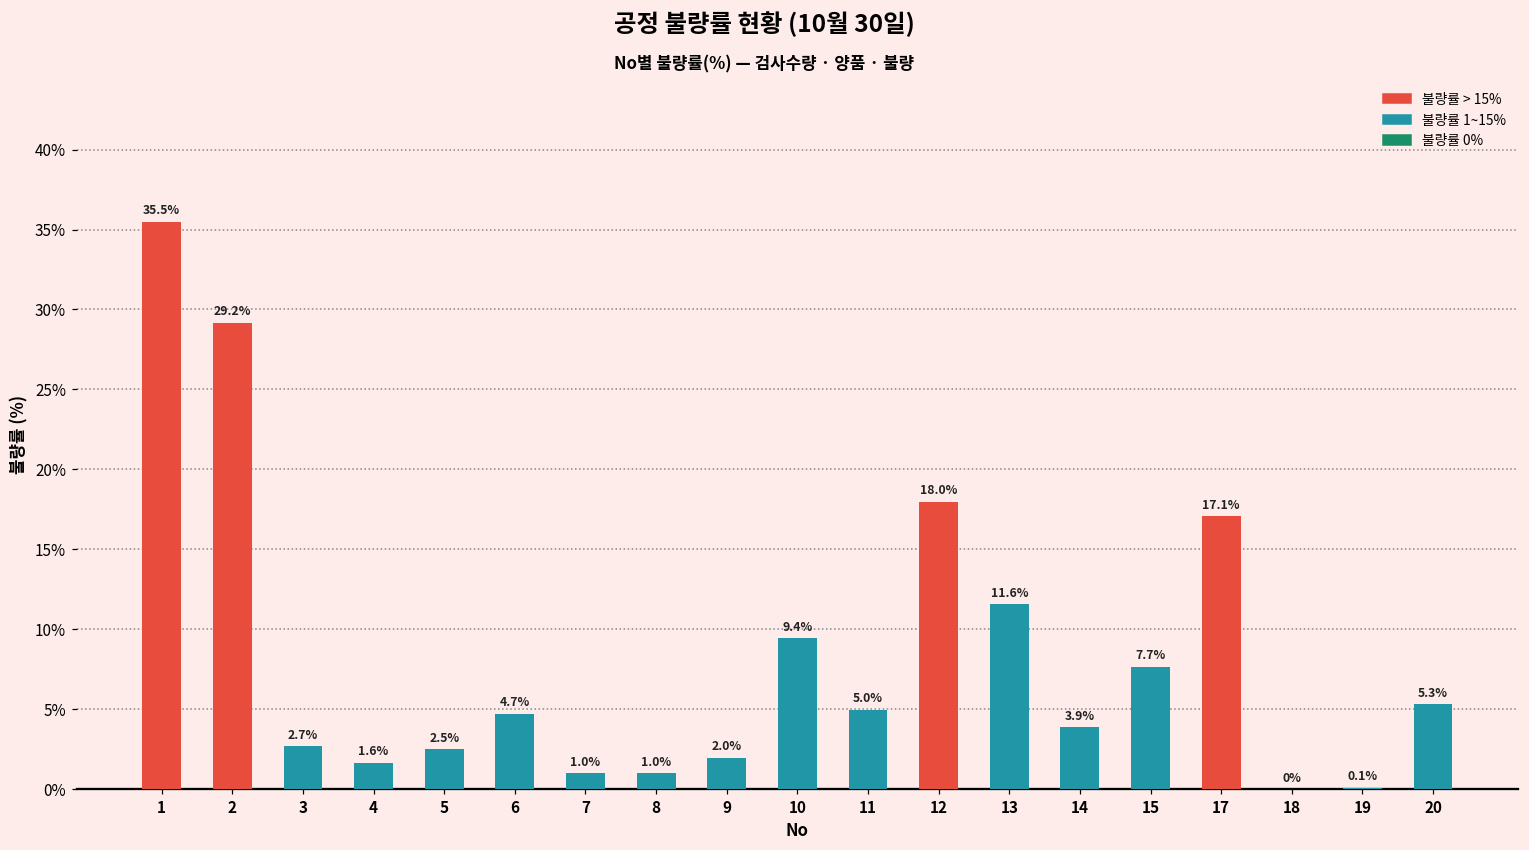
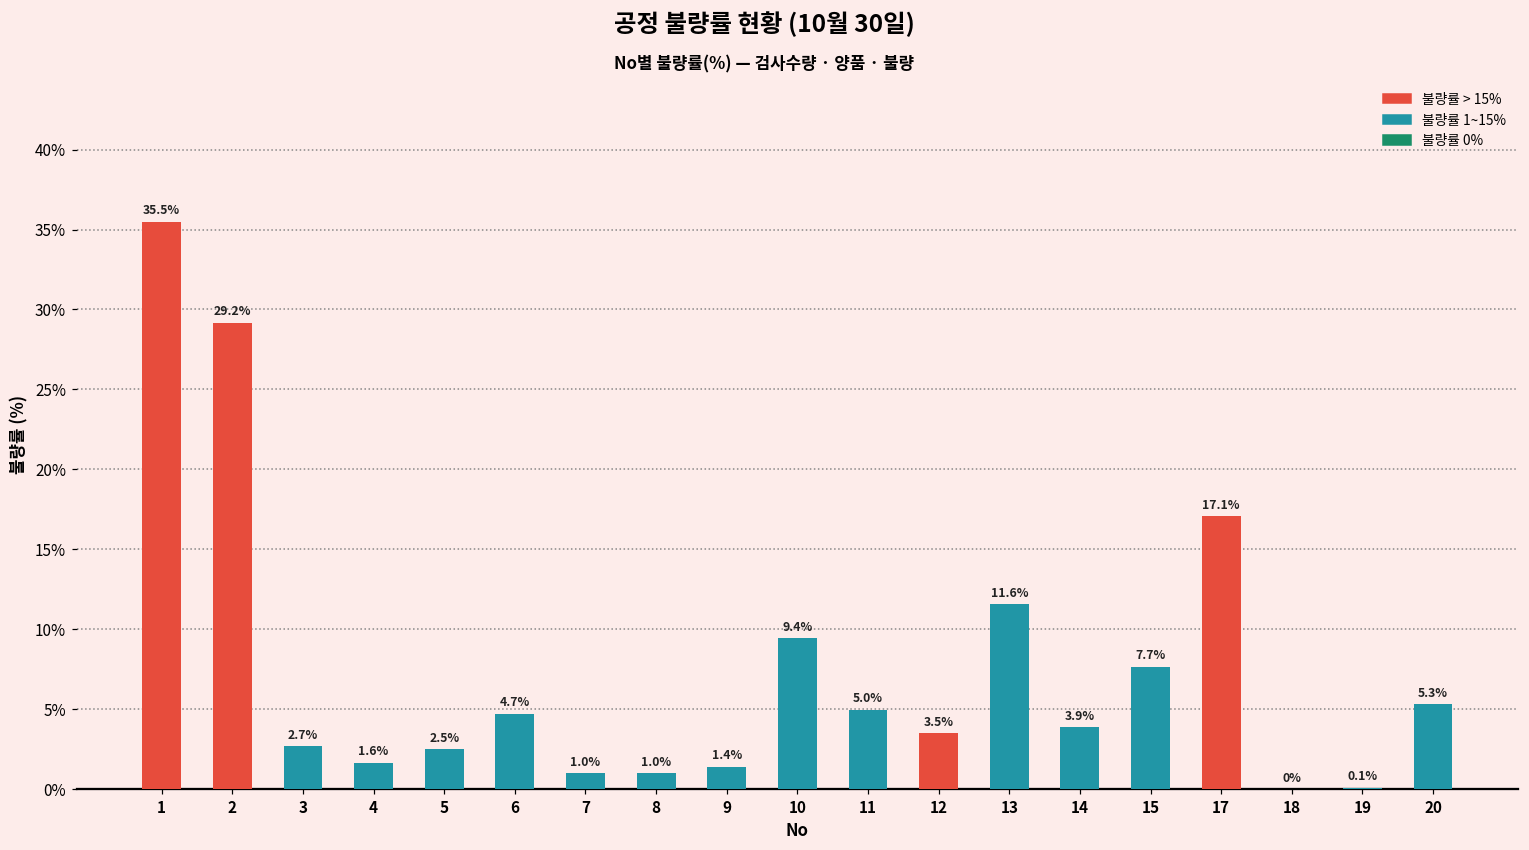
  {
    "1": "35.5%",
    "2": "29.2%",
    "3": "2.7%",
    "4": "1.6%",
    "5": "2.5%",
    "6": "4.7%",
    "7": "1.0%",
    "8": "1.0%",
-   "9": "2.0%",
+   "9": "1.4%",
    "10": "9.4%",
    "11": "5.0%",
-   "12": "18.0%",
+   "12": "3.5%",
    "13": "11.6%",
    "14": "3.9%",
    "15": "7.7%",
    "17": "17.1%",
    "18": "0%",
    "19": "0.1%",
    "20": "5.3%"
  }
